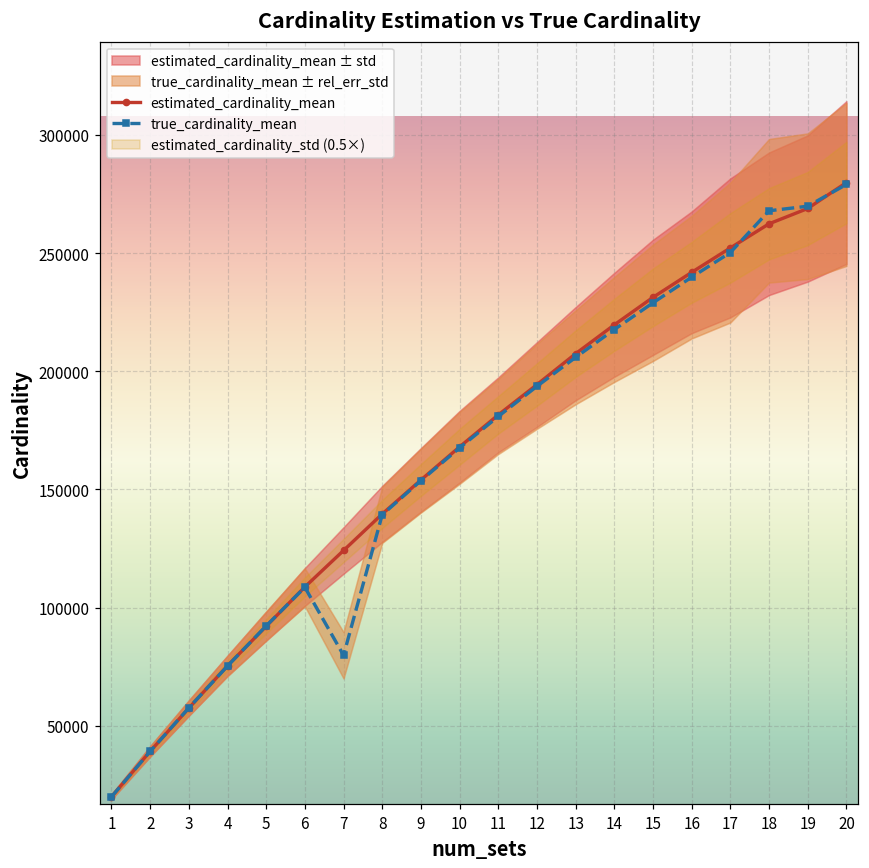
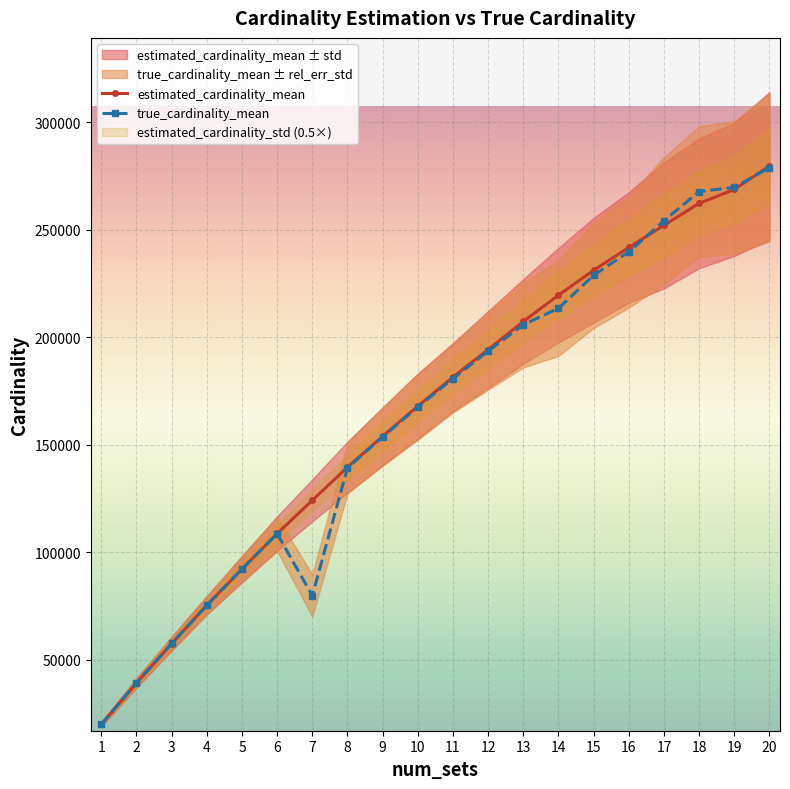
  {
    "true_cardinality_mean": {
      "7": 80000,
      "13": 206000,
-     "14": 218000,
+     "14": 214000,
      "15": 229000,
      "16": 240000,
-     "17": 250000,
+     "17": 254000,
      "18": 268000
    }
  }
